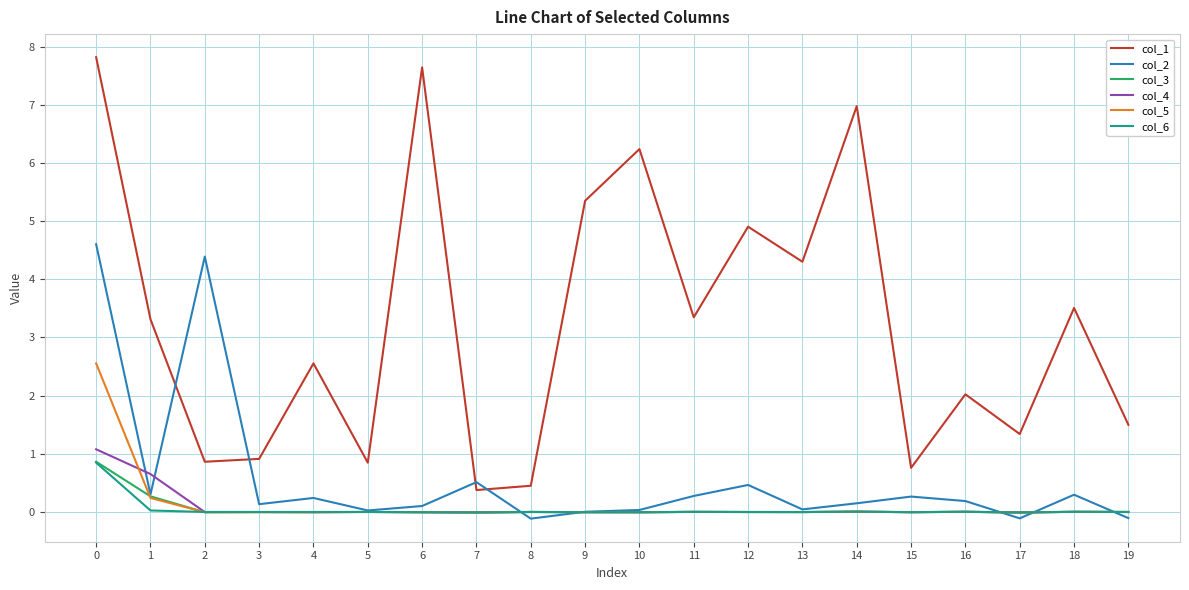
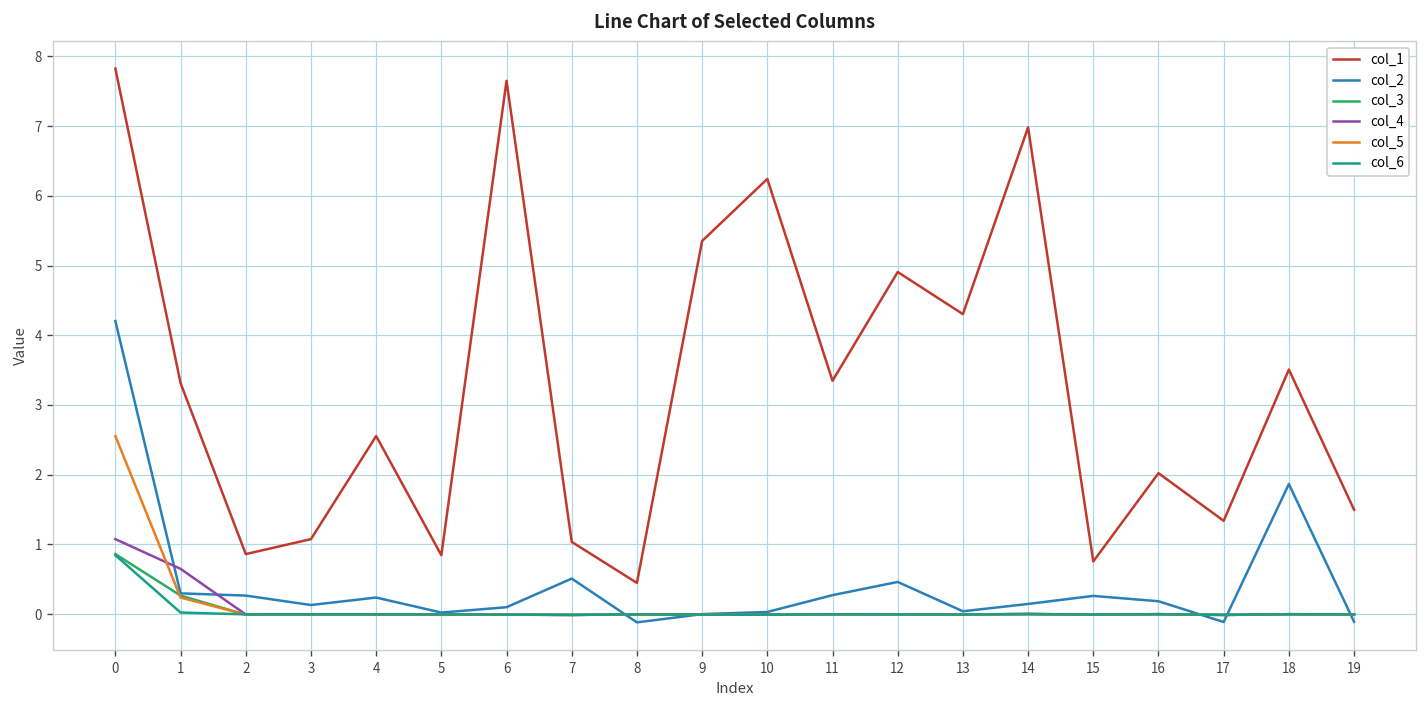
  {
    "col_1": {
      "0": 7.8,
      "1": 3.3,
      "2": 0.9,
-     "3": 0.9,
+     "3": 1.1,
      "4": 2.6,
      "5": 0.8,
      "6": 7.7,
-     "7": 0.4,
+     "7": 1.0,
      "8": 0.4,
      "9": 5.4,
      "10": 6.2,
      "11": 3.3,
      "12": 4.9,
      "13": 4.3,
      "14": 7.0,
      "15": 0.8,
      "16": 2.0,
      "17": 1.3,
      "18": 3.5,
      "19": 1.5
    },
    "col_2": {
-     "0": 4.6,
-     "2": 4.4,
+     "0": 4.2,
+     "2": 0.3,
      "3": 0.1,
      "4": 0.2,
      "6": 0.1,
      "7": 0.5,
      "8": -0.1,
      "11": 0.3,
      "12": 0.5,
      "13": 0.0,
      "14": 0.1,
      "15": 0.3,
      "16": 0.2,
      "17": -0.1,
-     "18": 0.3,
+     "18": 1.9,
      "19": -0.1
    },
    "col_4": {
      "0": 1.1,
      "1": 0.6
    },
    "col_5": {
      "0": 2.6
    }
  }
